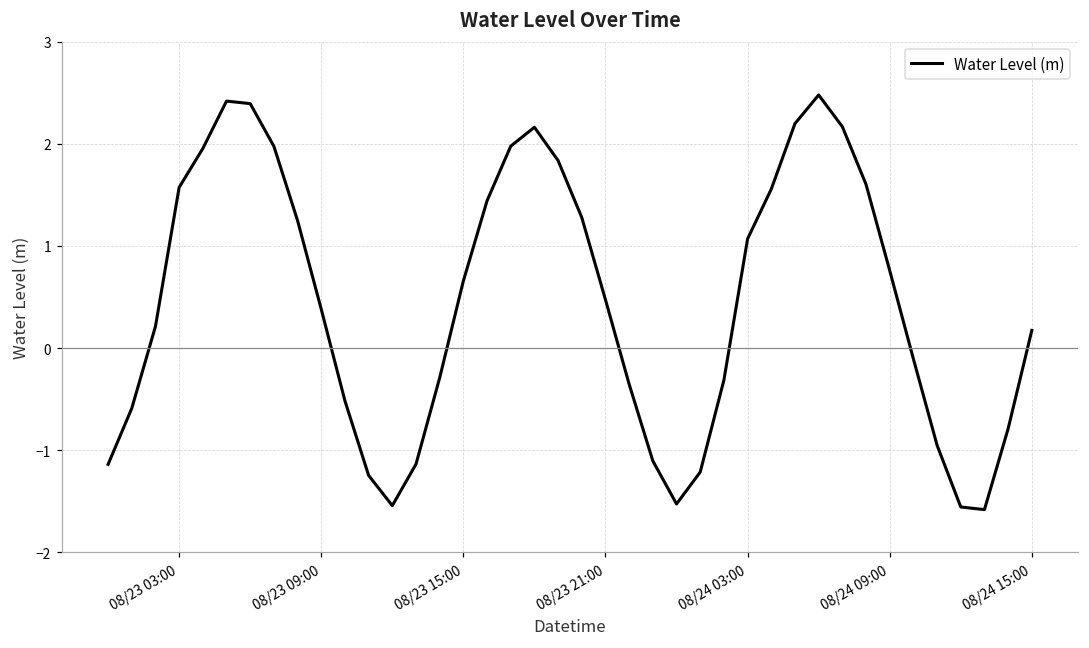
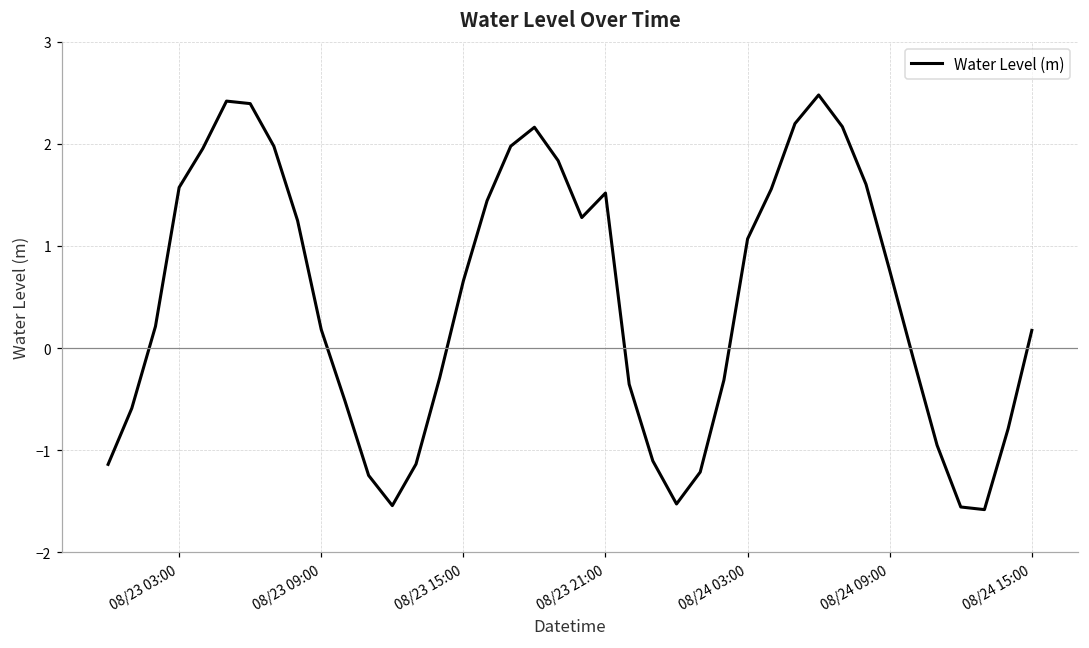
  {
    "08/23 03:00": 1.6,
-   "08/23 09:00": 0.4,
+   "08/23 09:00": 0.2,
    "08/23 15:00": 0.7,
-   "08/23 21:00": 0.5,
+   "08/23 21:00": 1.5,
    "08/24 03:00": 1.1,
    "08/24 09:00": 0.8,
    "08/24 15:00": 0.2
  }
